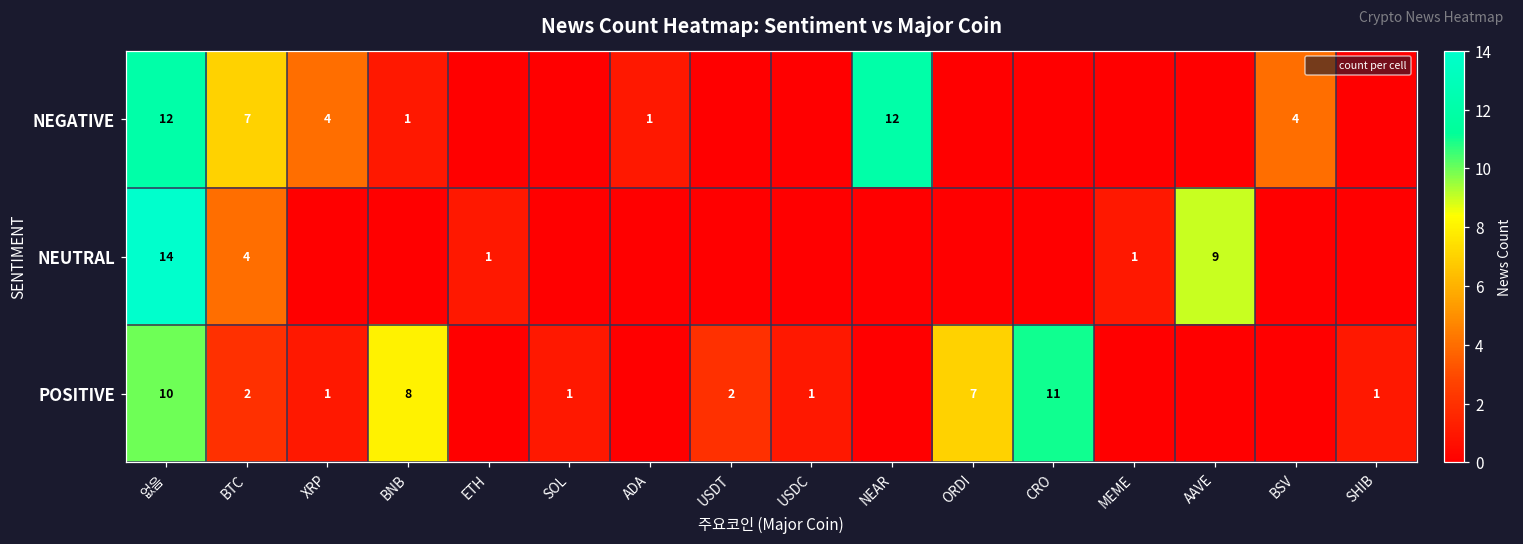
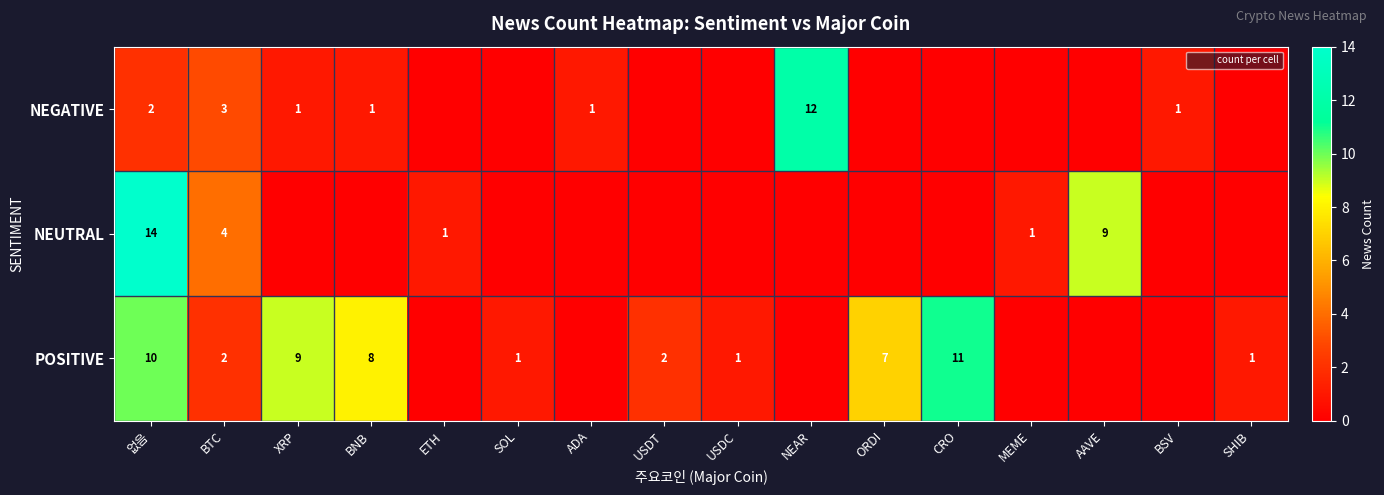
  {
    "NEGATIVE": {
-     "없음": 12,
-     "BTC": 7,
-     "XRP": 4,
+     "없음": 2,
+     "BTC": 3,
+     "XRP": 1,
      "BNB": 1,
      "ADA": 1,
      "NEAR": 12,
-     "BSV": 4
+     "BSV": 1
    },
    "NEUTRAL": {
      "없음": 14,
      "BTC": 4,
      "ETH": 1,
      "MEME": 1,
      "AAVE": 9
    },
    "POSITIVE": {
      "없음": 10,
      "BTC": 2,
-     "XRP": 1,
+     "XRP": 9,
      "BNB": 8,
      "SOL": 1,
      "USDT": 2,
      "USDC": 1,
      "ORDI": 7,
      "CRO": 11,
      "SHIB": 1
    }
  }
